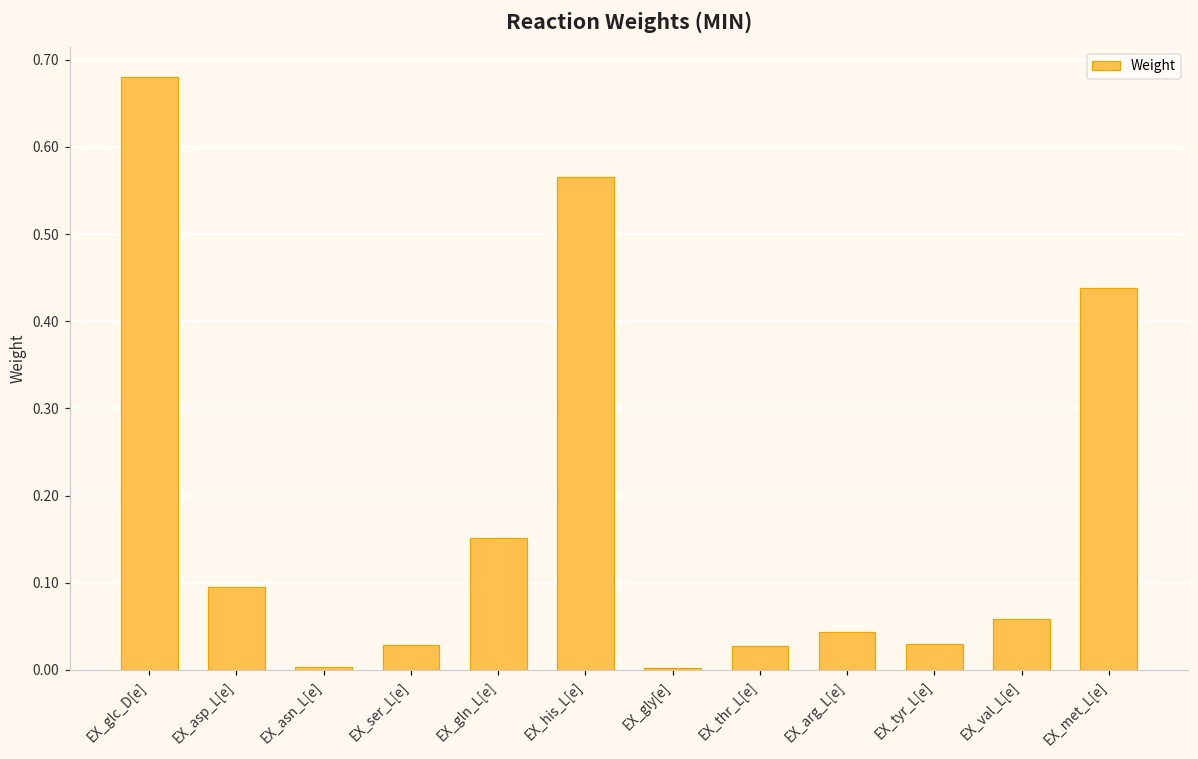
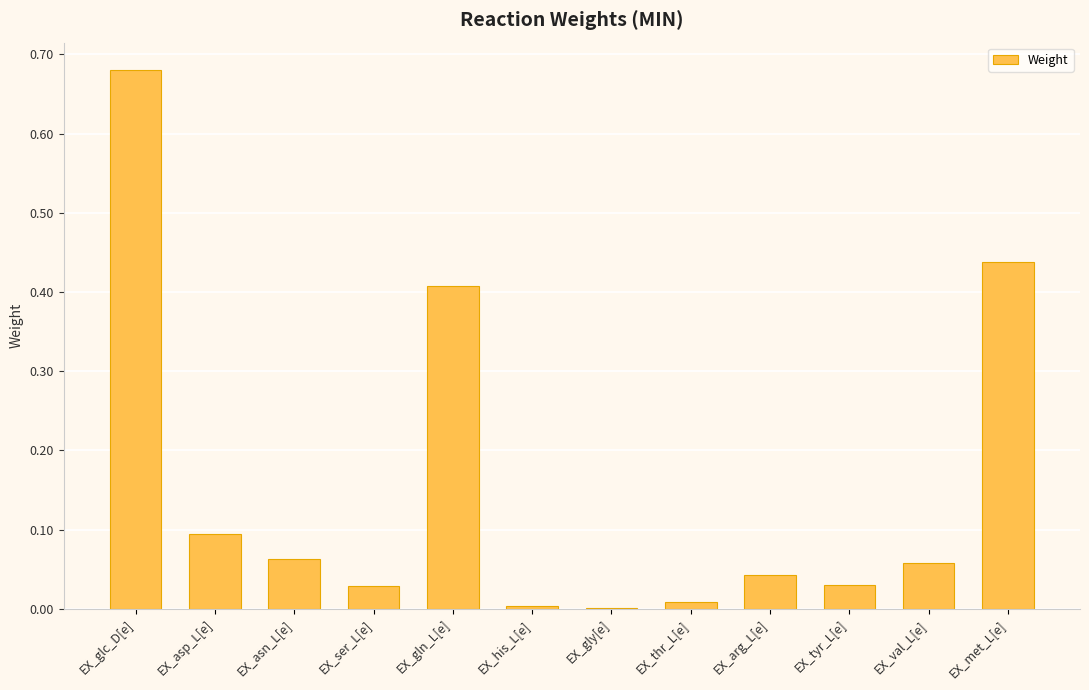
  {
    "EX_glc_D[e]": 0.68,
    "EX_asp_L[e]": 0.09,
-   "EX_asn_L[e]": 0.00,
+   "EX_asn_L[e]": 0.06,
    "EX_ser_L[e]": 0.03,
-   "EX_gln_L[e]": 0.15,
-   "EX_his_L[e]": 0.57,
-   "EX_thr_L[e]": 0.03,
+   "EX_gln_L[e]": 0.41,
+   "EX_his_L[e]": 0.00,
+   "EX_thr_L[e]": 0.01,
    "EX_arg_L[e]": 0.04,
    "EX_tyr_L[e]": 0.03,
    "EX_val_L[e]": 0.06,
    "EX_met_L[e]": 0.44
  }
